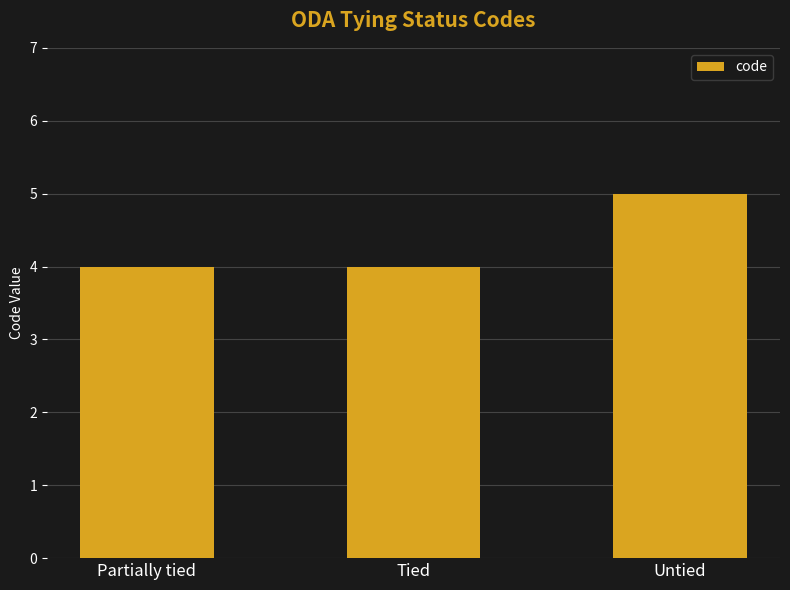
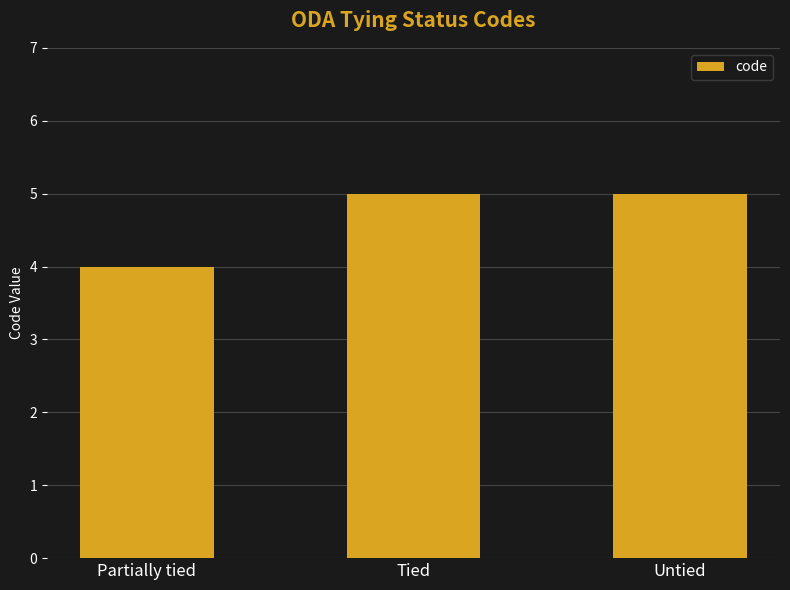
  {
    "Partially tied": 4,
-   "Tied": 4,
+   "Tied": 5,
    "Untied": 5
  }
